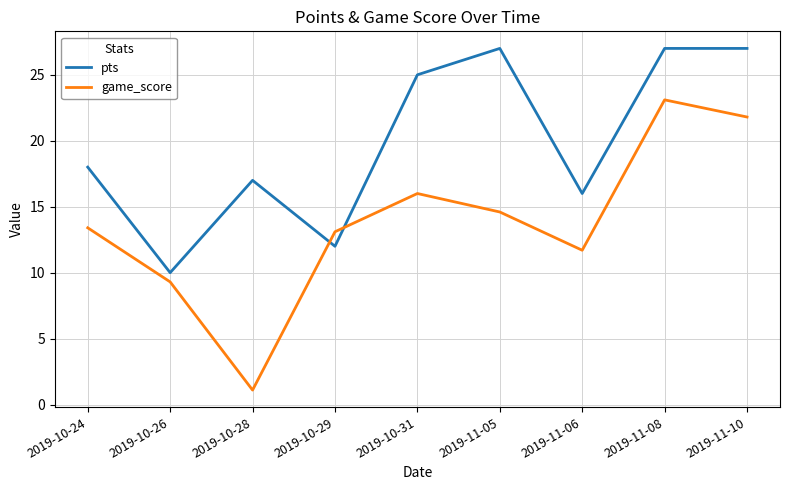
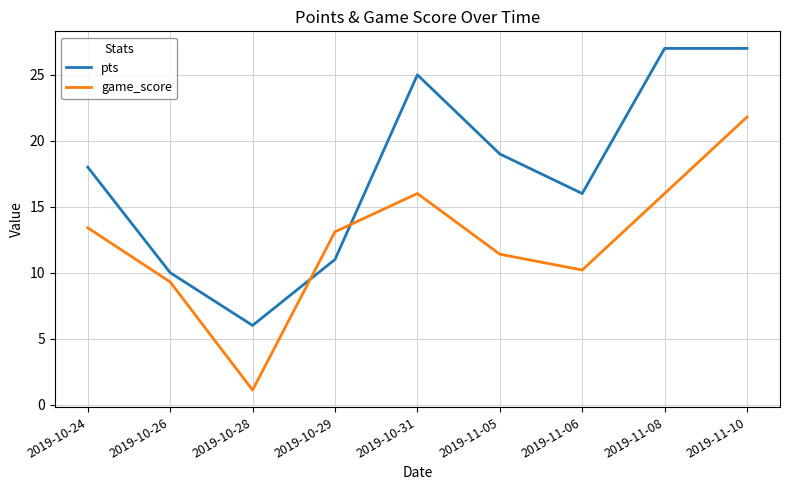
  {
    "pts": {
      "2019-10-24": 18,
      "2019-10-26": 10,
-     "2019-10-28": 17,
-     "2019-10-29": 12,
+     "2019-10-28": 6,
+     "2019-10-29": 11,
      "2019-10-31": 25,
-     "2019-11-05": 27,
+     "2019-11-05": 19,
      "2019-11-06": 16,
      "2019-11-08": 27,
      "2019-11-10": 27
    },
    "game_score": {
      "2019-10-24": 13.4,
      "2019-10-26": 9.3,
      "2019-10-28": 1.1,
      "2019-10-29": 13.1,
      "2019-10-31": 16.0,
-     "2019-11-05": 14.6,
-     "2019-11-06": 11.7,
-     "2019-11-08": 23.1,
+     "2019-11-05": 11.4,
+     "2019-11-06": 10.2,
+     "2019-11-08": 16.0,
      "2019-11-10": 21.8
    }
  }
